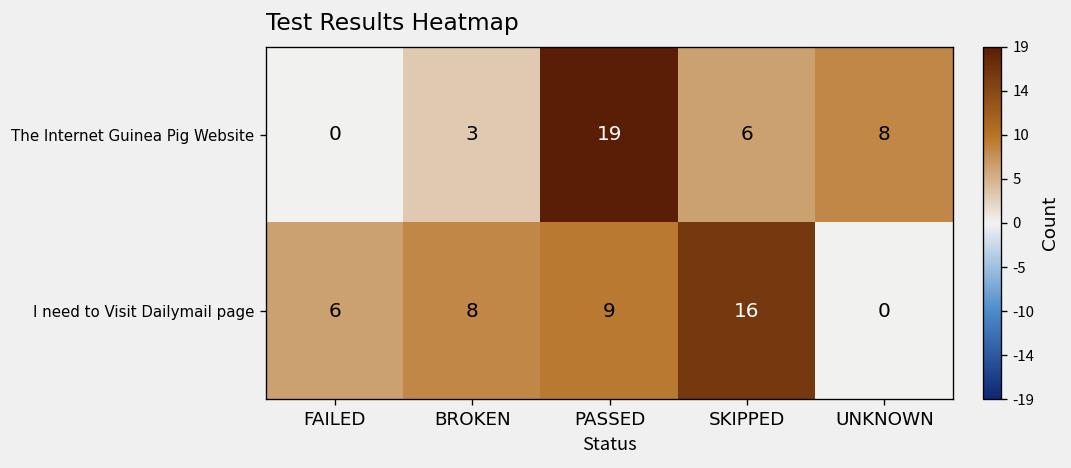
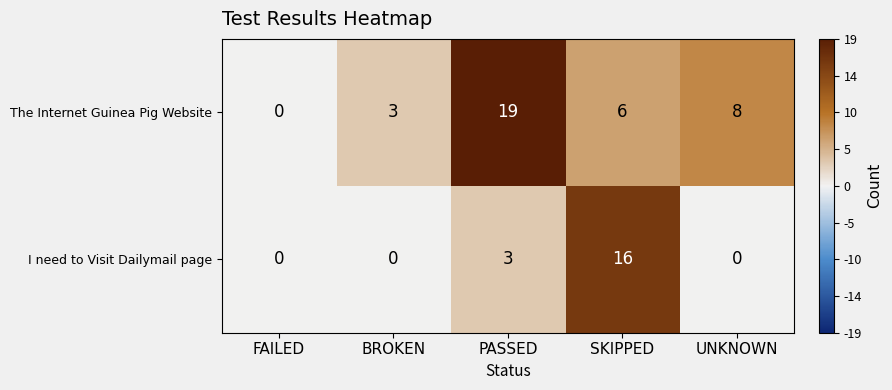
  {
    "The Internet Guinea Pig Website": {
      "FAILED": 0,
      "BROKEN": 3,
      "PASSED": 19,
      "SKIPPED": 6,
      "UNKNOWN": 8
    },
    "I need to Visit Dailymail page": {
-     "FAILED": 6,
-     "BROKEN": 8,
-     "PASSED": 9,
+     "FAILED": 0,
+     "BROKEN": 0,
+     "PASSED": 3,
      "SKIPPED": 16,
      "UNKNOWN": 0
    }
  }
